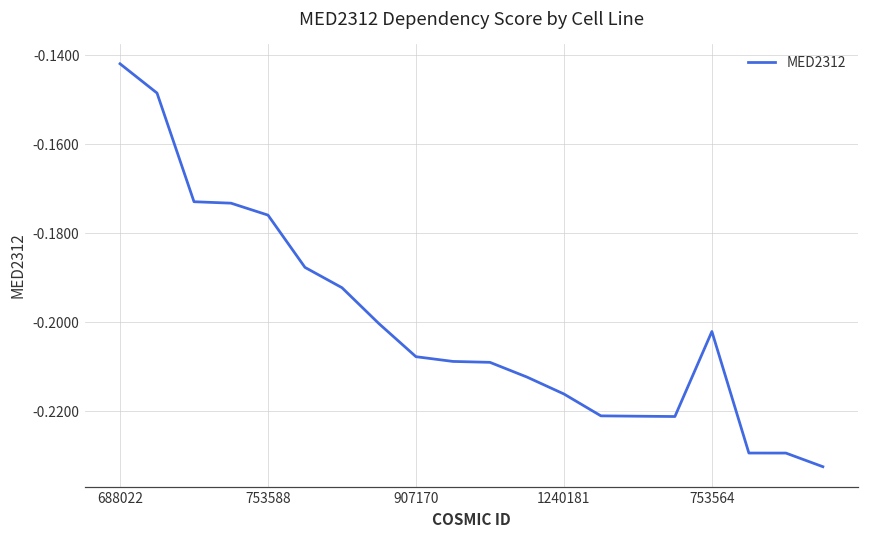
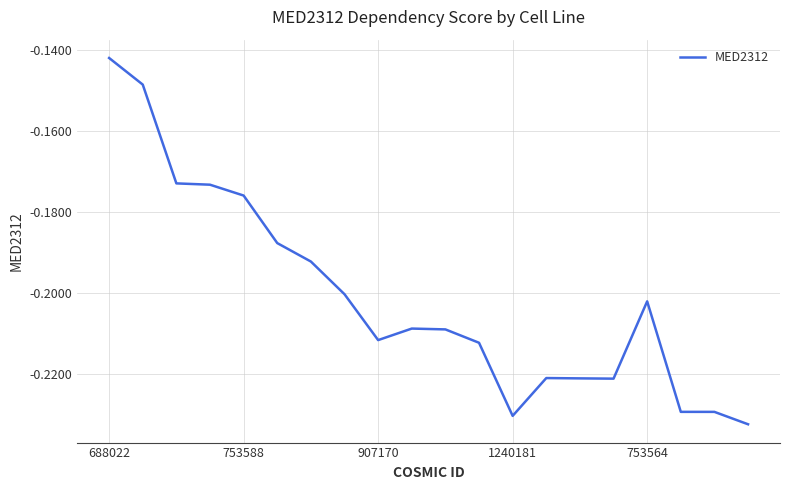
  {
    "688022": -0.142,
    "753588": -0.176,
-   "907170": -0.208,
-   "1240181": -0.216,
+   "907170": -0.212,
+   "1240181": -0.230,
    "753564": -0.202
  }
